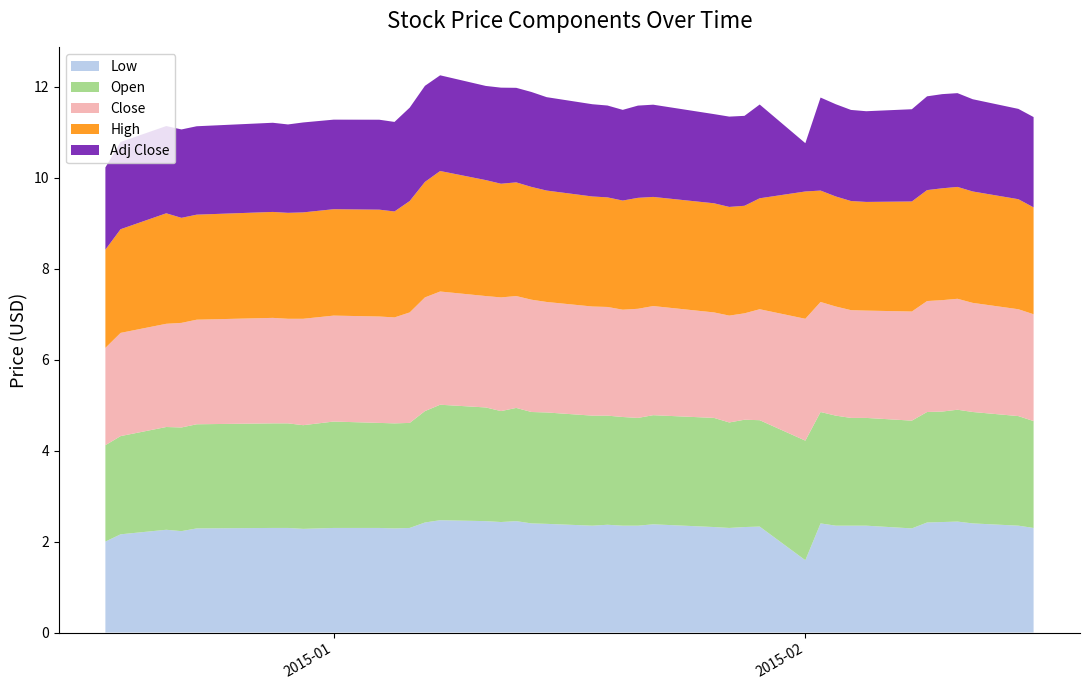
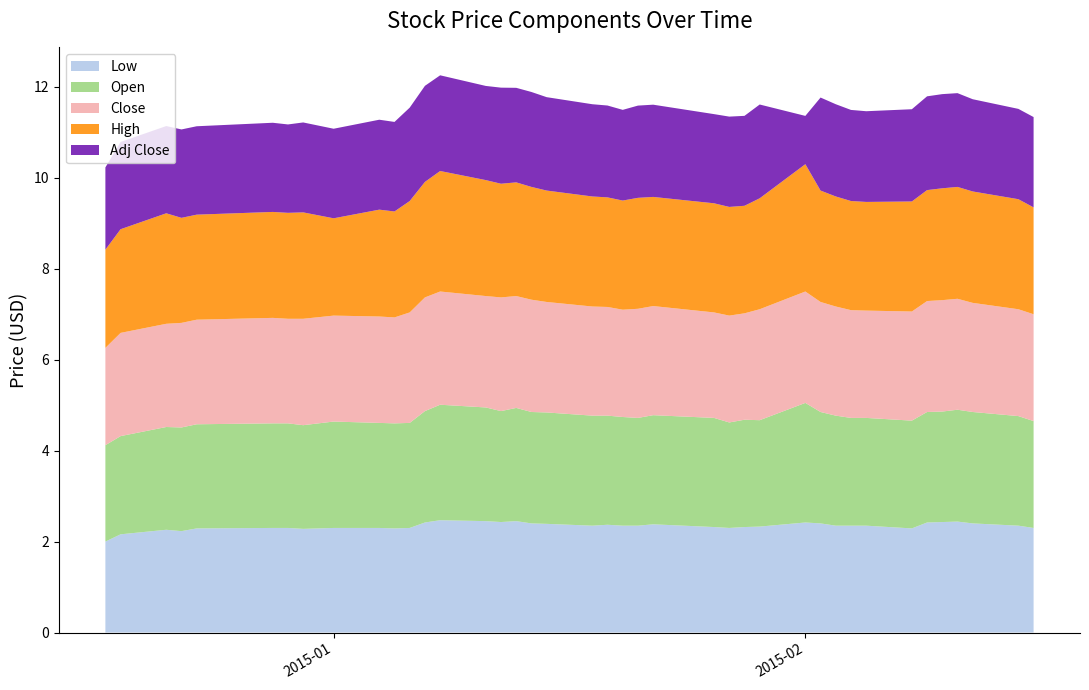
  {
    "Low": {
      "2015-01": 2.3,
-     "2015-02": 1.6
+     "2015-02": 2.4
    },
    "Open": {
      "2015-01": 2.3,
      "2015-02": 2.6
    },
    "Close": {
      "2015-01": 2.3,
-     "2015-02": 2.7
+     "2015-02": 2.5
    },
    "High": {
-     "2015-01": 2.3,
+     "2015-01": 2.1,
      "2015-02": 2.8
    },
    "Adj Close": {
      "2015-01": 2.0,
      "2015-02": 1.1
    }
  }
